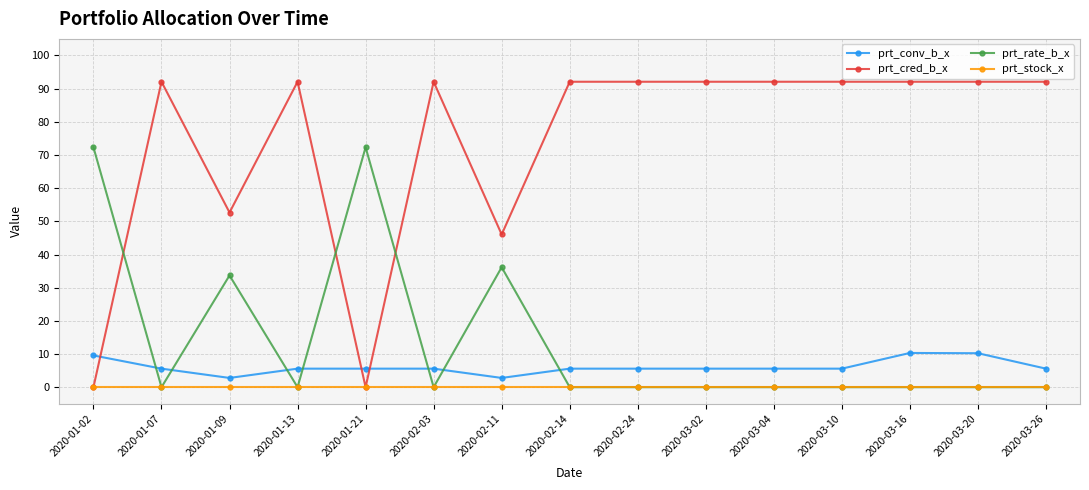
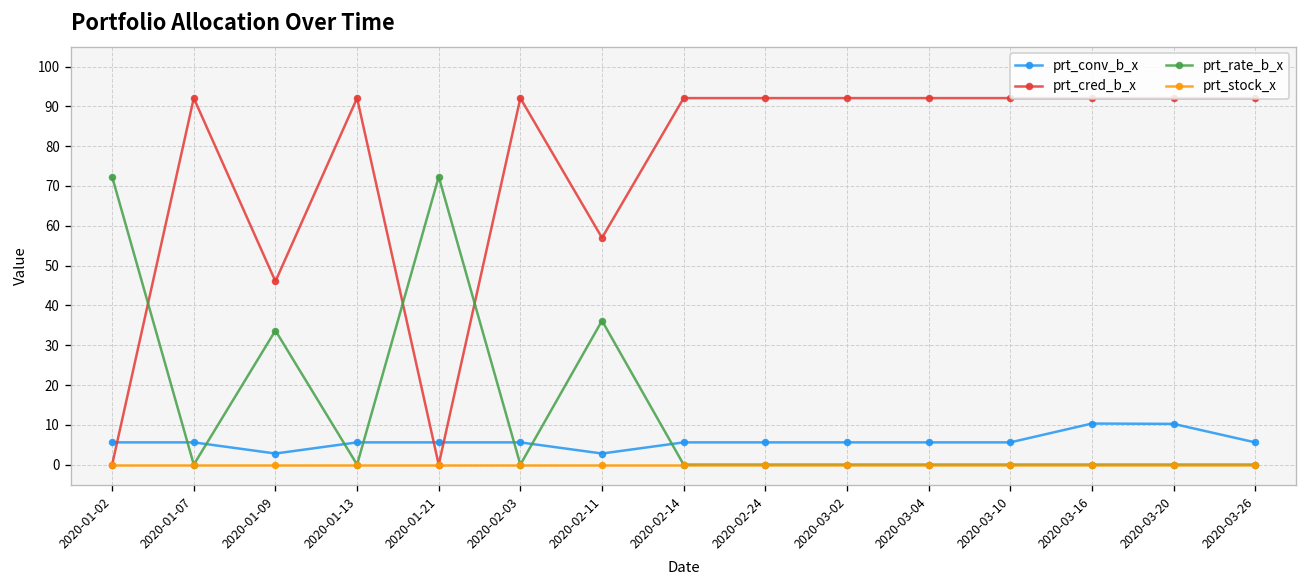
  {
    "prt_conv_b_x": {
-     "2020-01-02": 10,
+     "2020-01-02": 6,
      "2020-01-07": 6,
      "2020-01-09": 3,
      "2020-01-13": 6,
      "2020-01-21": 6,
      "2020-02-03": 6,
      "2020-02-11": 3,
      "2020-02-14": 6,
      "2020-02-24": 6,
      "2020-03-02": 6,
      "2020-03-04": 6,
      "2020-03-10": 6,
      "2020-03-16": 10,
      "2020-03-20": 10,
      "2020-03-26": 6
    },
    "prt_cred_b_x": {
      "2020-01-07": 92,
-     "2020-01-09": 53,
+     "2020-01-09": 46,
      "2020-01-13": 92,
      "2020-02-03": 92,
-     "2020-02-11": 46,
+     "2020-02-11": 57,
      "2020-02-14": 92,
      "2020-02-24": 92,
      "2020-03-02": 92,
      "2020-03-04": 92,
      "2020-03-10": 92,
      "2020-03-16": 92,
      "2020-03-20": 92,
      "2020-03-26": 92
    },
    "prt_rate_b_x": {
      "2020-01-02": 72,
      "2020-01-09": 34,
      "2020-01-21": 72,
      "2020-02-11": 36
    },
    "prt_stock_x": {
      "2020-01-09": 0,
      "2020-02-11": 0
    }
  }
